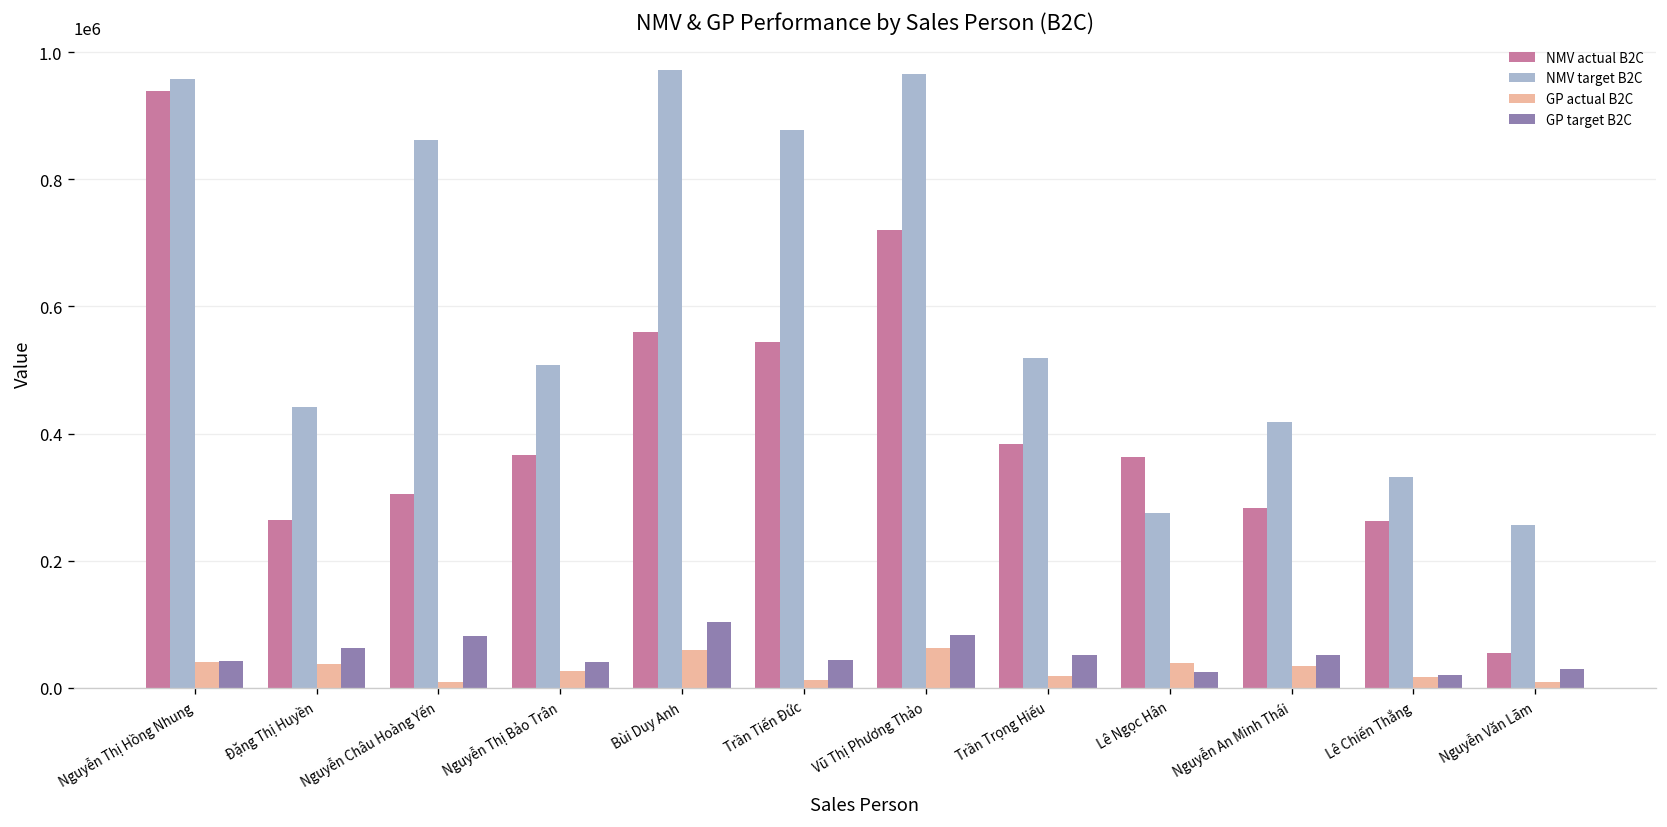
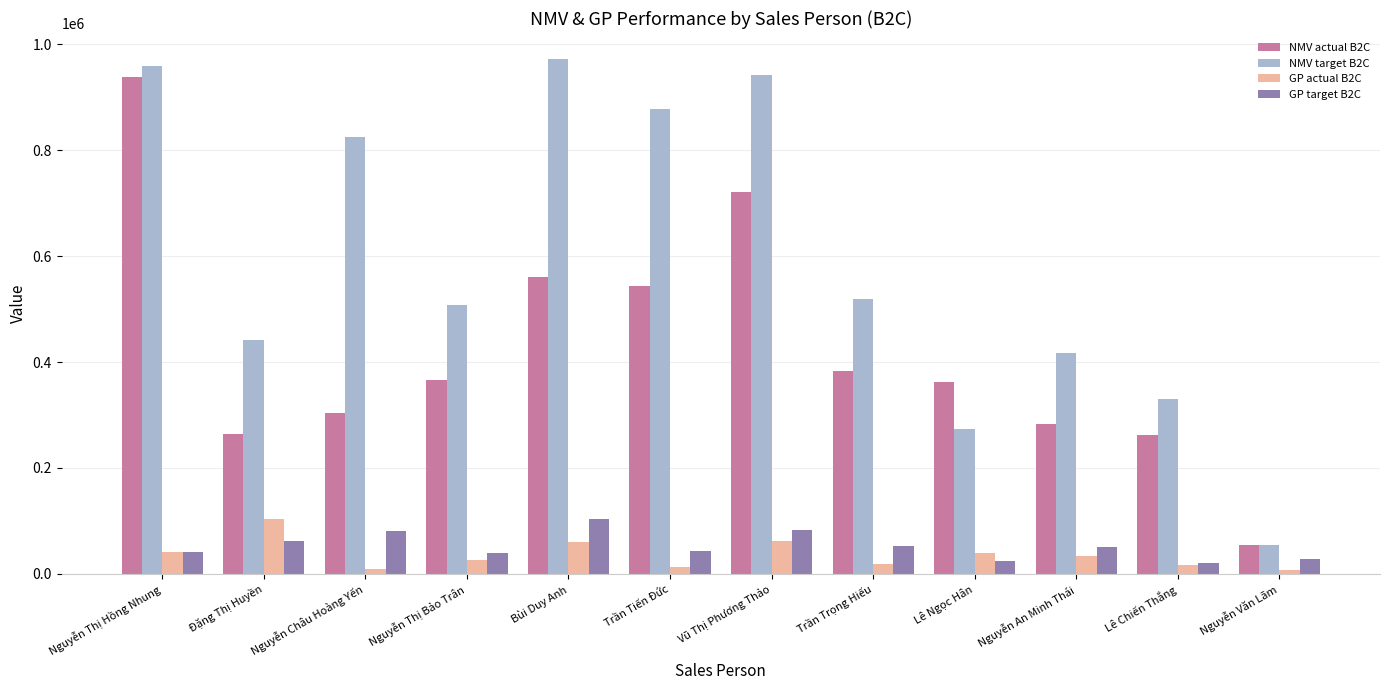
  {
    "NMV target B2C": {
      "Nguyễn Thị Hồng Nhung": 960000,
      "Đặng Thị Huyền": 440000,
-     "Nguyễn Châu Hoàng Yến": 860000,
+     "Nguyễn Châu Hoàng Yến": 820000,
      "Nguyễn Thị Bảo Trân": 510000,
      "Bùi Duy Anh": 970000,
      "Trần Tiến Đức": 880000,
-     "Vũ Thị Phương Thảo": 970000,
+     "Vũ Thị Phương Thảo": 940000,
      "Trần Trọng Hiếu": 520000,
      "Lê Ngọc Hân": 270000,
      "Nguyễn An Minh Thái": 420000,
      "Lê Chiến Thắng": 330000,
-     "Nguyễn Văn Lãm": 260000
+     "Nguyễn Văn Lãm": 50000
    },
    "GP actual B2C": {
      "Nguyễn Thị Hồng Nhung": 40000,
-     "Đặng Thị Huyền": 40000,
+     "Đặng Thị Huyền": 100000,
      "Nguyễn Châu Hoàng Yến": 10000,
      "Nguyễn Thị Bảo Trân": 30000,
      "Bùi Duy Anh": 60000,
      "Trần Tiến Đức": 10000,
      "Vũ Thị Phương Thảo": 60000,
      "Trần Trọng Hiếu": 20000,
      "Lê Ngọc Hân": 40000,
      "Nguyễn An Minh Thái": 30000,
      "Lê Chiến Thắng": 20000,
      "Nguyễn Văn Lãm": 10000
    }
  }
